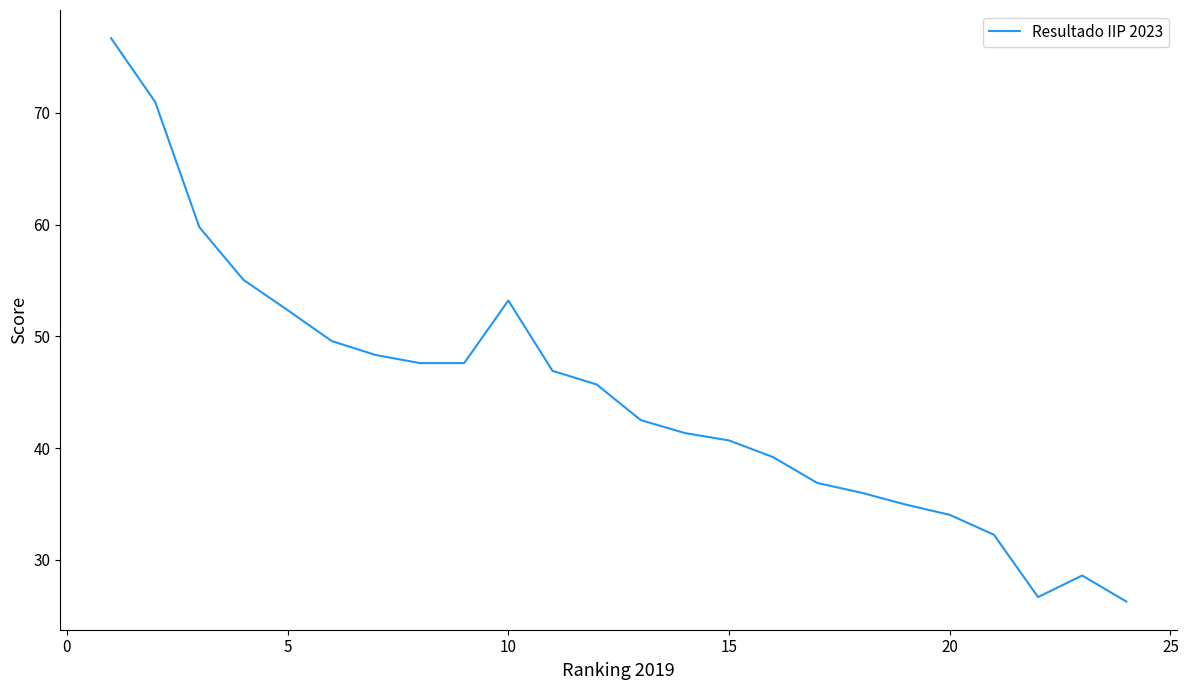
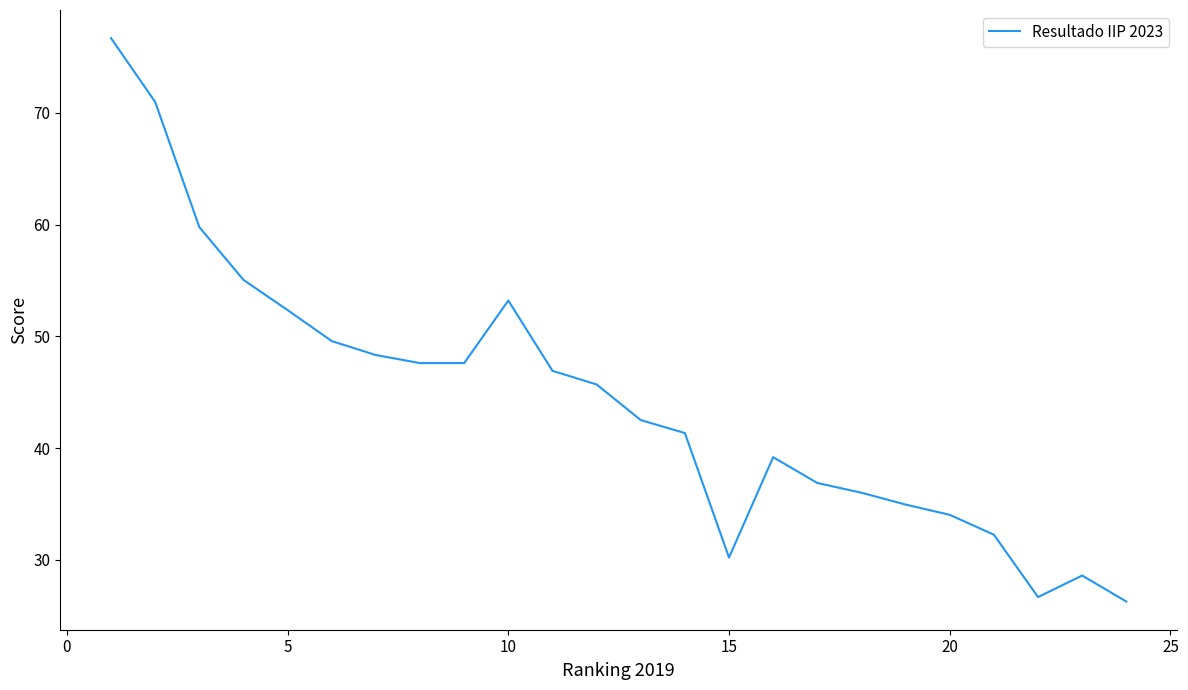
  {
    "5": 52.3,
    "10": 53.2,
-   "15": 40.7,
+   "15": 30.2,
    "20": 34.0
  }
